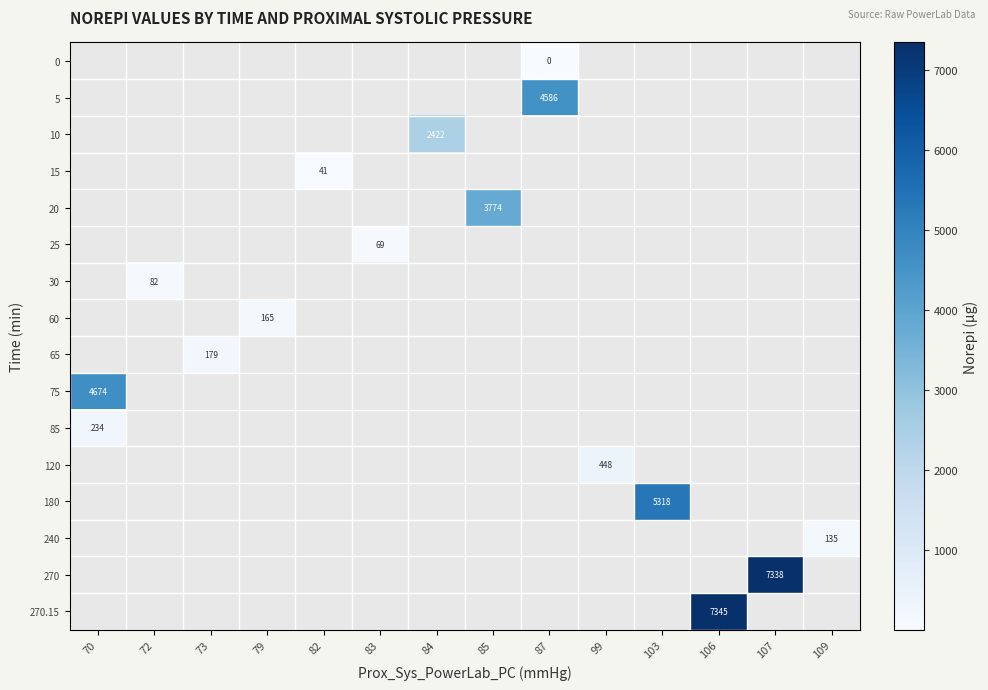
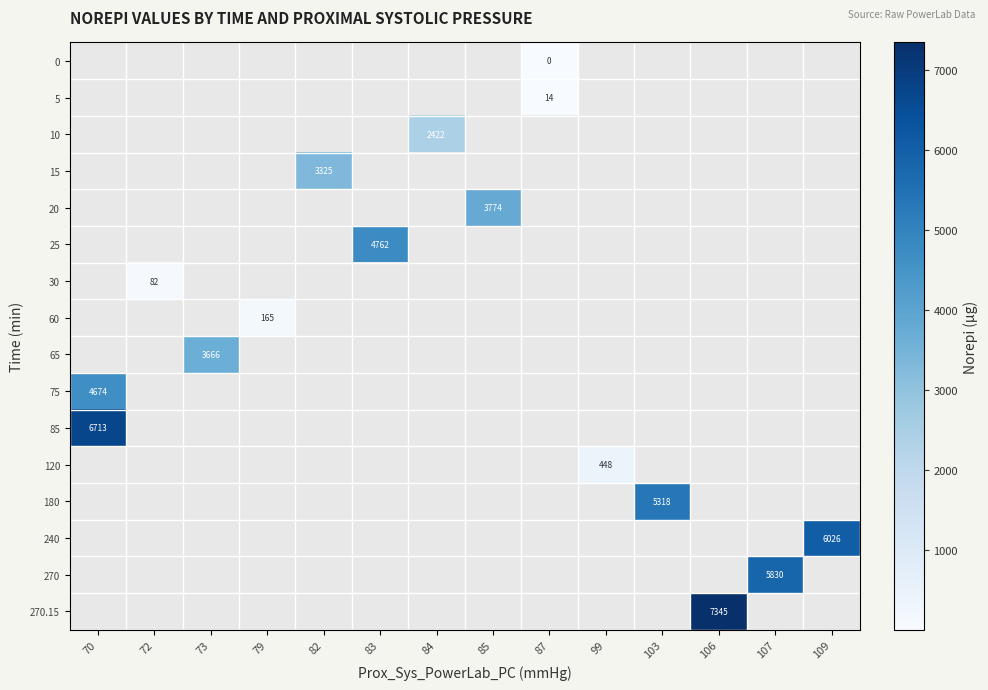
  {
    "0": {
      "87": 0
    },
    "5": {
-     "87": 4586
+     "87": 14
    },
    "10": {
      "84": 2422
    },
    "15": {
-     "82": 41
+     "82": 3325
    },
    "20": {
      "85": 3774
    },
    "25": {
-     "83": 69
+     "83": 4762
    },
    "30": {
      "72": 82
    },
    "60": {
      "79": 165
    },
    "65": {
-     "73": 179
+     "73": 3666
    },
    "75": {
      "70": 4674
    },
    "85": {
-     "70": 234
+     "70": 6713
    },
    "120": {
      "99": 448
    },
    "180": {
      "103": 5318
    },
    "240": {
-     "109": 135
+     "109": 6026
    },
    "270": {
-     "107": 7338
+     "107": 5830
    },
    "270.15": {
      "106": 7345
    }
  }
